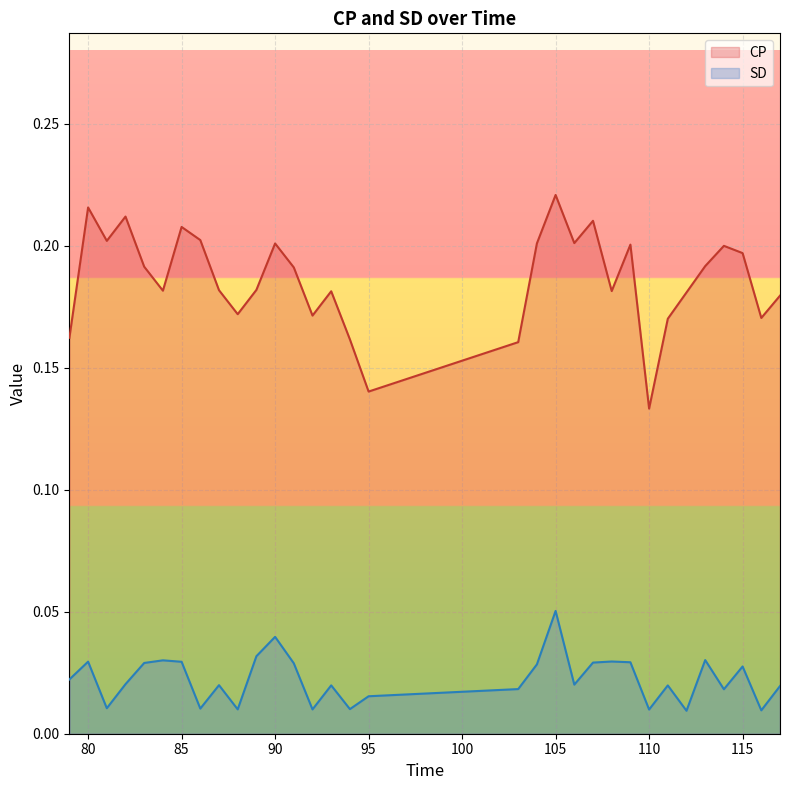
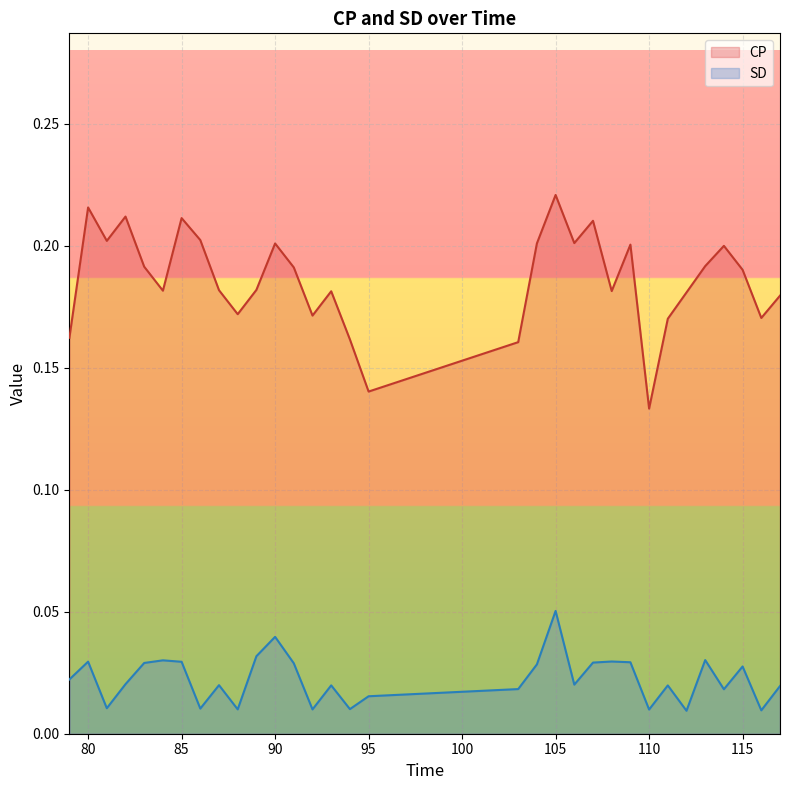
  {
    "CP": {
      "80": 0.216,
-     "85": 0.208,
+     "85": 0.211,
      "90": 0.201,
      "95": 0.140,
      "105": 0.221,
      "110": 0.133,
-     "115": 0.197
+     "115": 0.190
    },
    "SD": {
      "80": 0.030,
      "85": 0.029,
      "90": 0.040,
      "95": 0.015,
      "105": 0.050,
      "110": 0.010,
      "115": 0.028
    }
  }
